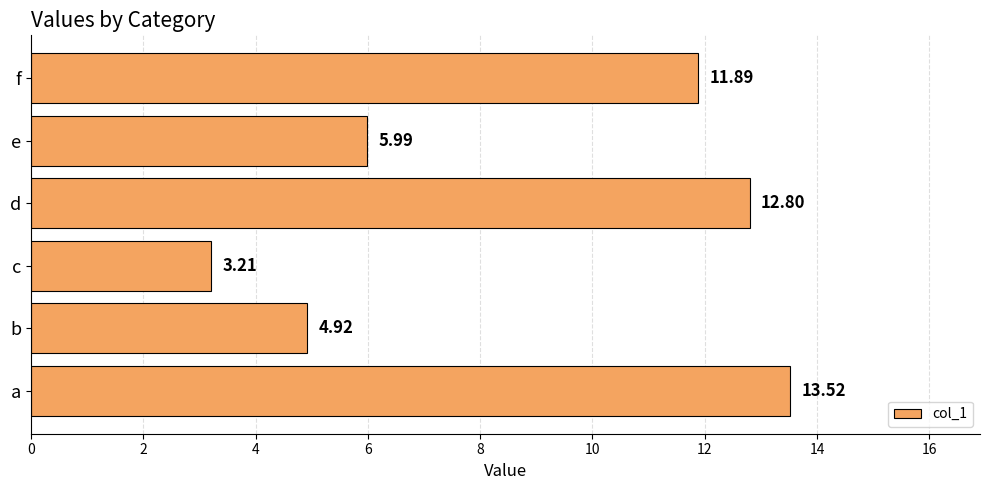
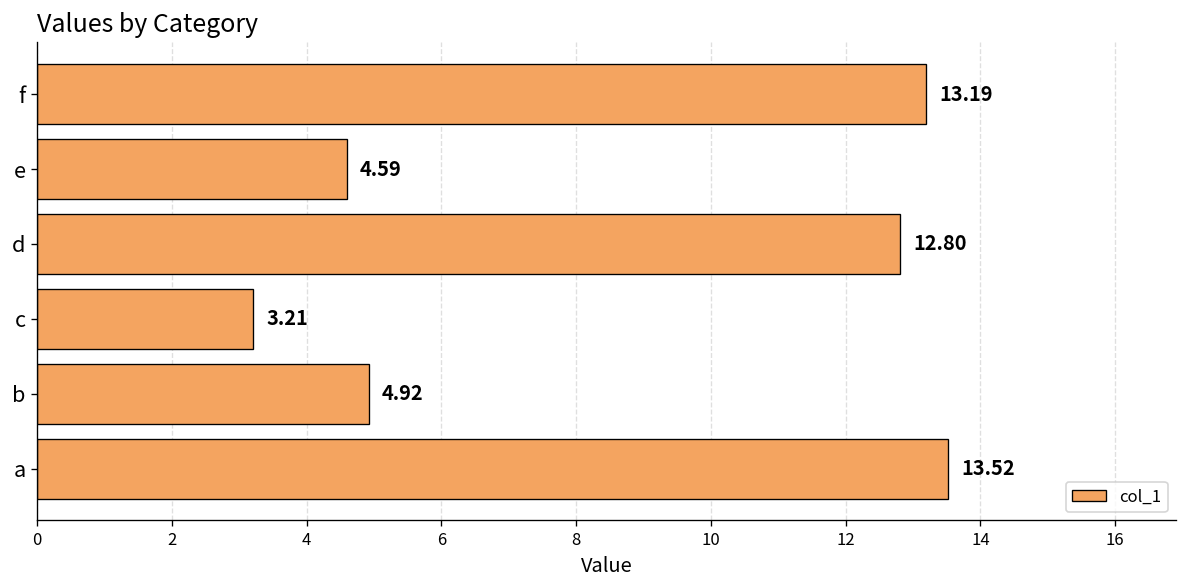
  {
-   "f": 11.89,
-   "e": 5.99,
+   "f": 13.19,
+   "e": 4.59,
    "d": 12.80,
    "c": 3.21,
    "b": 4.92,
    "a": 13.52
  }
